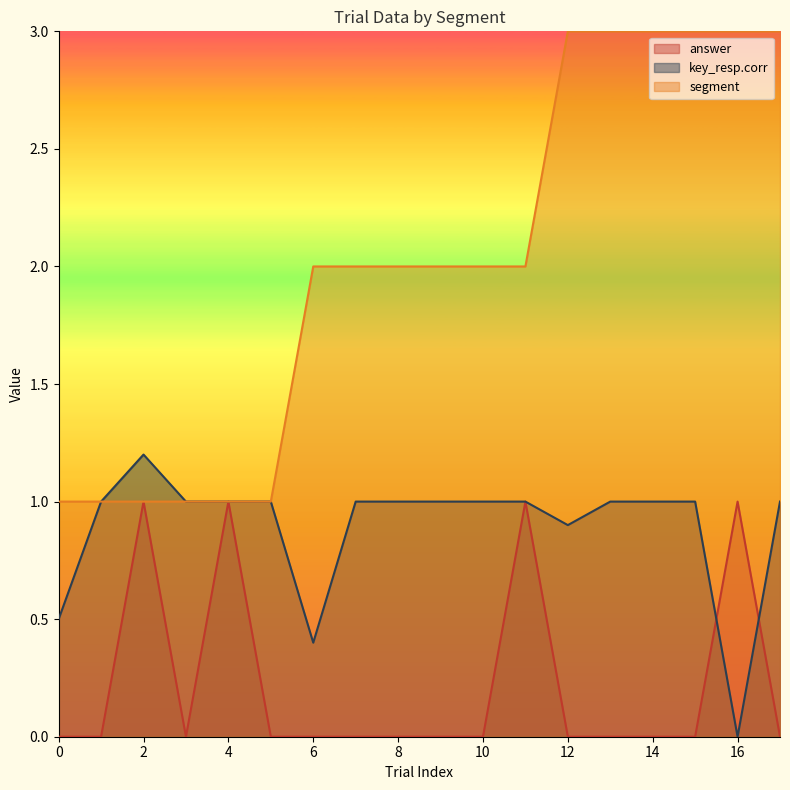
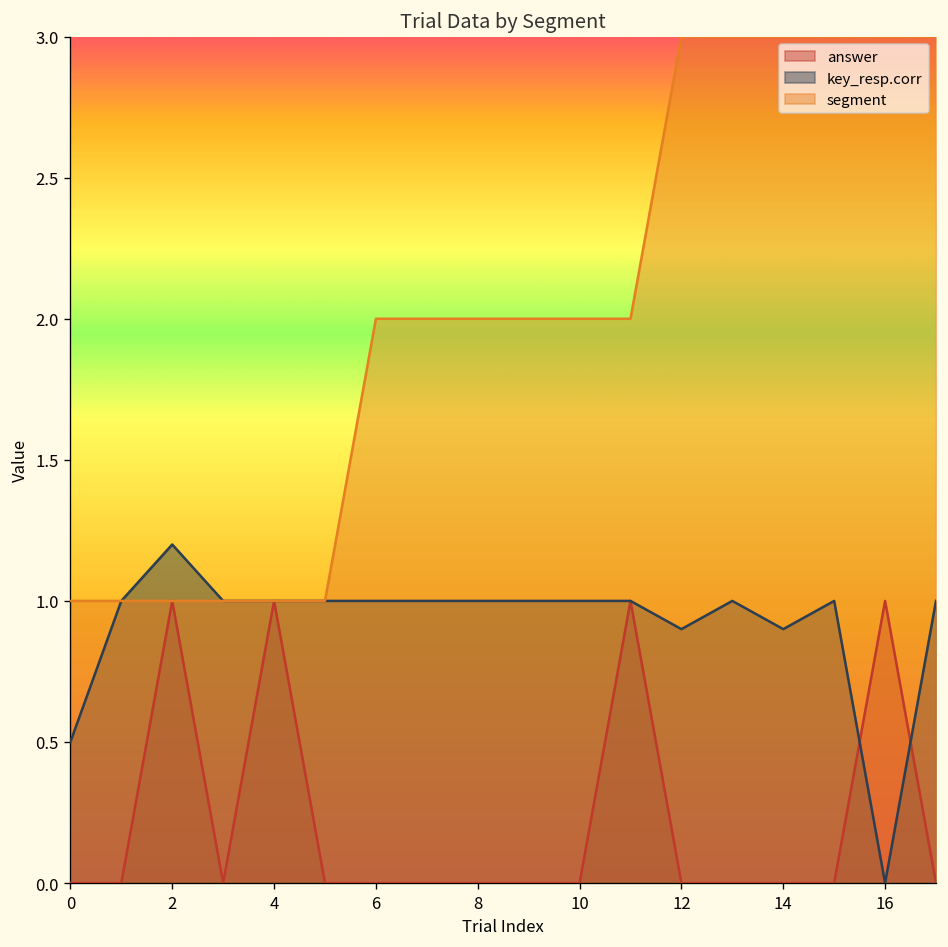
  {
    "key_resp.corr": {
      "0": 0.5,
      "2": 1.2,
-     "6": 0.4,
+     "6": 1.0,
      "8": 1.0,
      "10": 1.0,
      "12": 0.9,
-     "14": 1.0,
+     "14": 0.9,
      "16": 0.0
    }
  }
